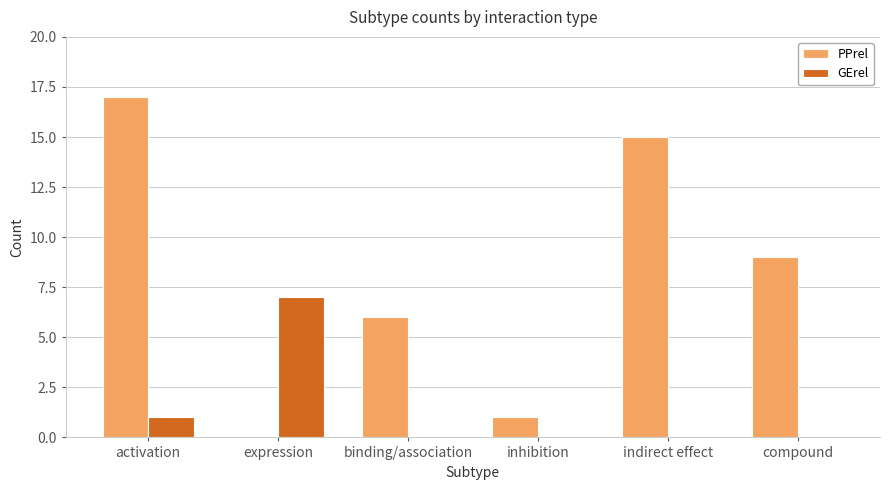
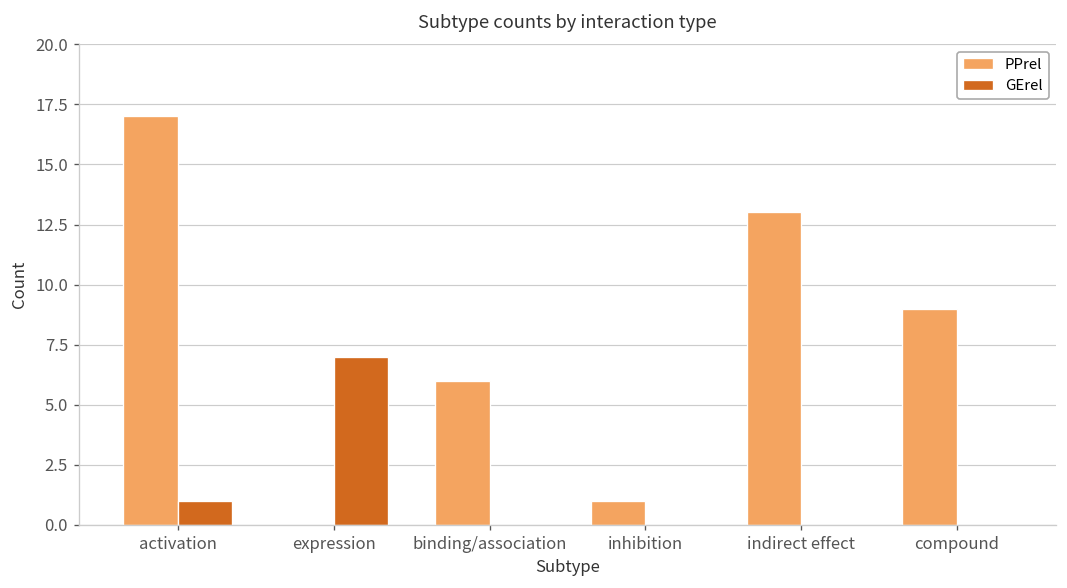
  {
    "PPrel": {
      "activation": 17,
      "expression": 0,
      "binding/association": 6,
      "inhibition": 1,
-     "indirect effect": 15,
+     "indirect effect": 13,
      "compound": 9
    },
    "GErel": {
      "activation": 1,
      "expression": 7,
      "binding/association": 0,
      "inhibition": 0,
      "indirect effect": 0,
      "compound": 0
    }
  }
